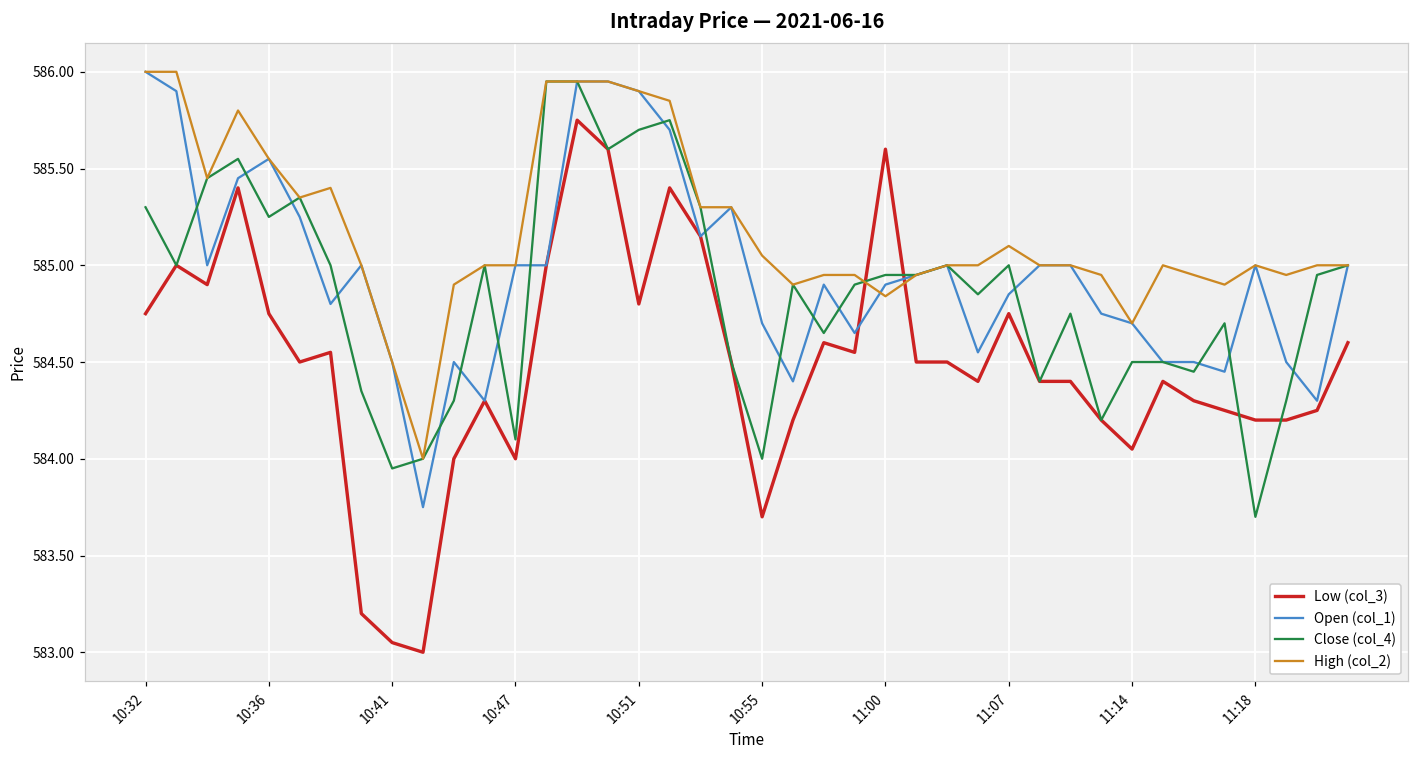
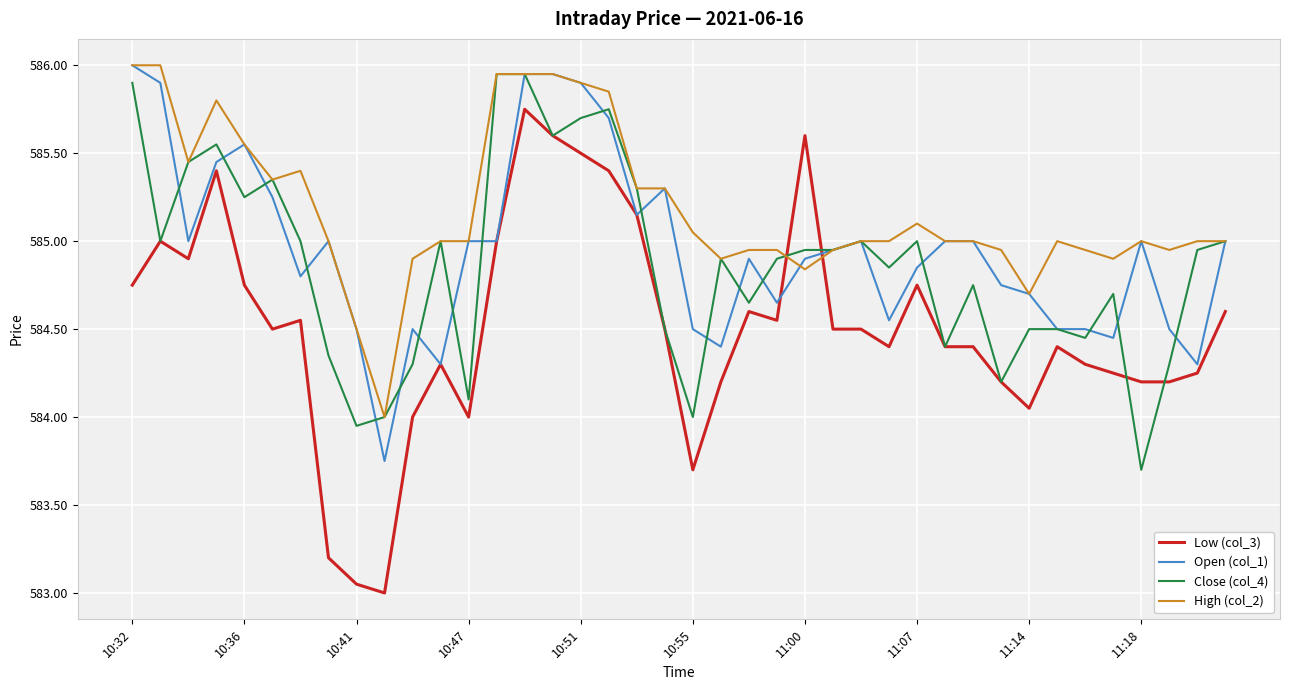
  {
    "Low (col_3)": {
      "10:32": 584.75,
      "10:36": 584.75,
      "10:41": 583.05,
      "10:47": 584.0,
-     "10:51": 584.8,
+     "10:51": 585.5,
      "10:55": 583.7,
      "11:00": 585.6,
      "11:07": 584.75,
      "11:14": 584.05,
      "11:18": 584.2
    },
    "Open (col_1)": {
-     "10:55": 584.7,
+     "10:55": 584.5,
      "11:00": 584.9,
      "11:07": 584.85
    },
    "Close (col_4)": {
-     "10:32": 585.3,
+     "10:32": 585.9,
      "10:36": 585.25,
      "10:41": 583.95,
      "10:47": 584.1,
      "10:51": 585.7,
      "10:55": 584.0,
      "11:00": 584.95,
      "11:07": 585.0,
      "11:14": 584.5,
      "11:18": 583.7
    },
    "High (col_2)": {
      "10:55": 585.05,
      "11:00": 584.84,
      "11:07": 585.1
    }
  }
